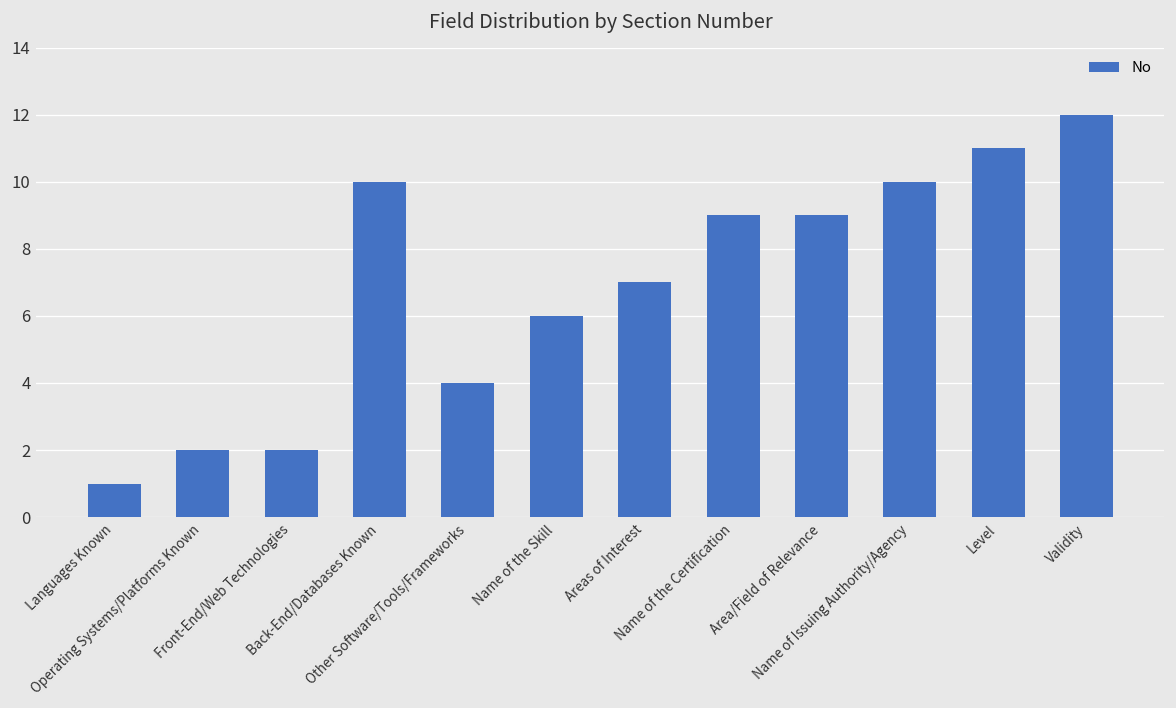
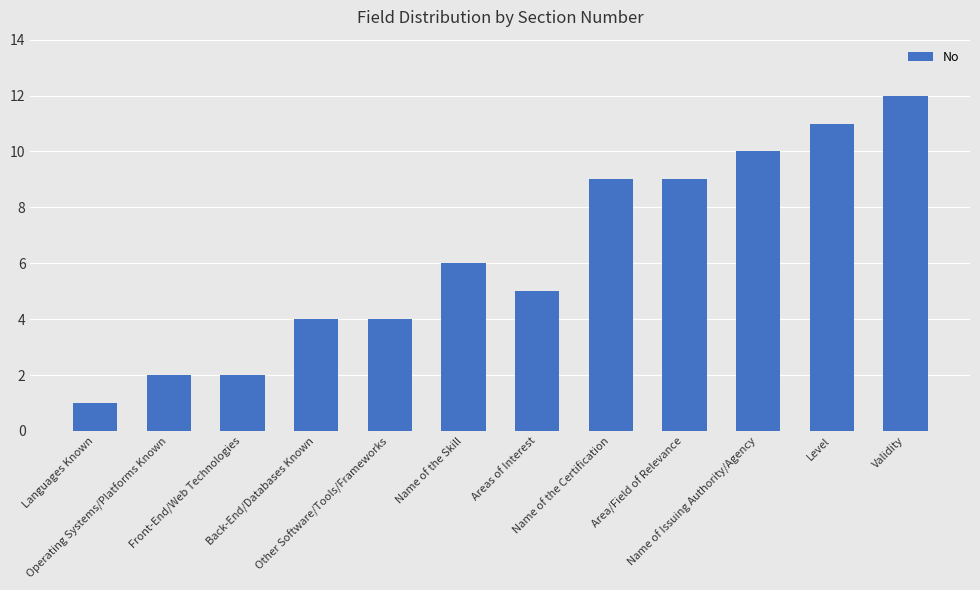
  {
    "Languages Known": 1,
    "Operating Systems/Platforms Known": 2,
    "Front-End/Web Technologies": 2,
-   "Back-End/Databases Known": 10,
+   "Back-End/Databases Known": 4,
    "Other Software/Tools/Frameworks": 4,
    "Name of the Skill": 6,
-   "Areas of Interest": 7,
+   "Areas of Interest": 5,
    "Name of the Certification": 9,
    "Area/Field of Relevance": 9,
    "Name of Issuing Authority/Agency": 10,
    "Level": 11,
    "Validity": 12
  }
